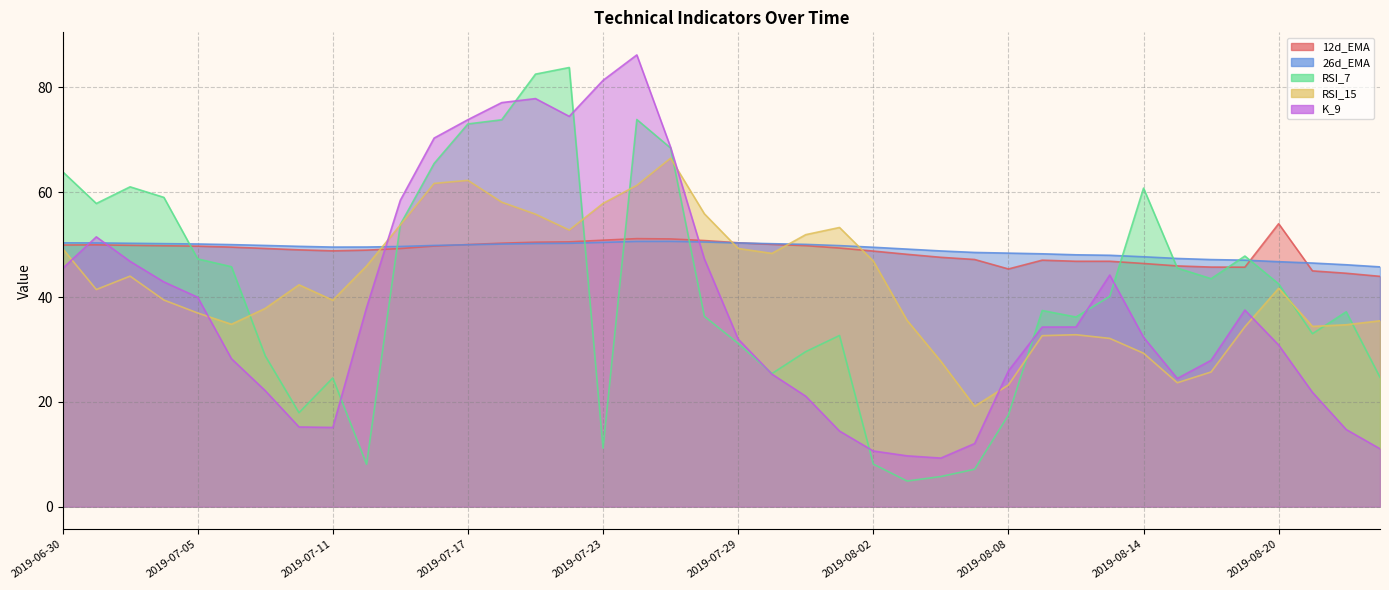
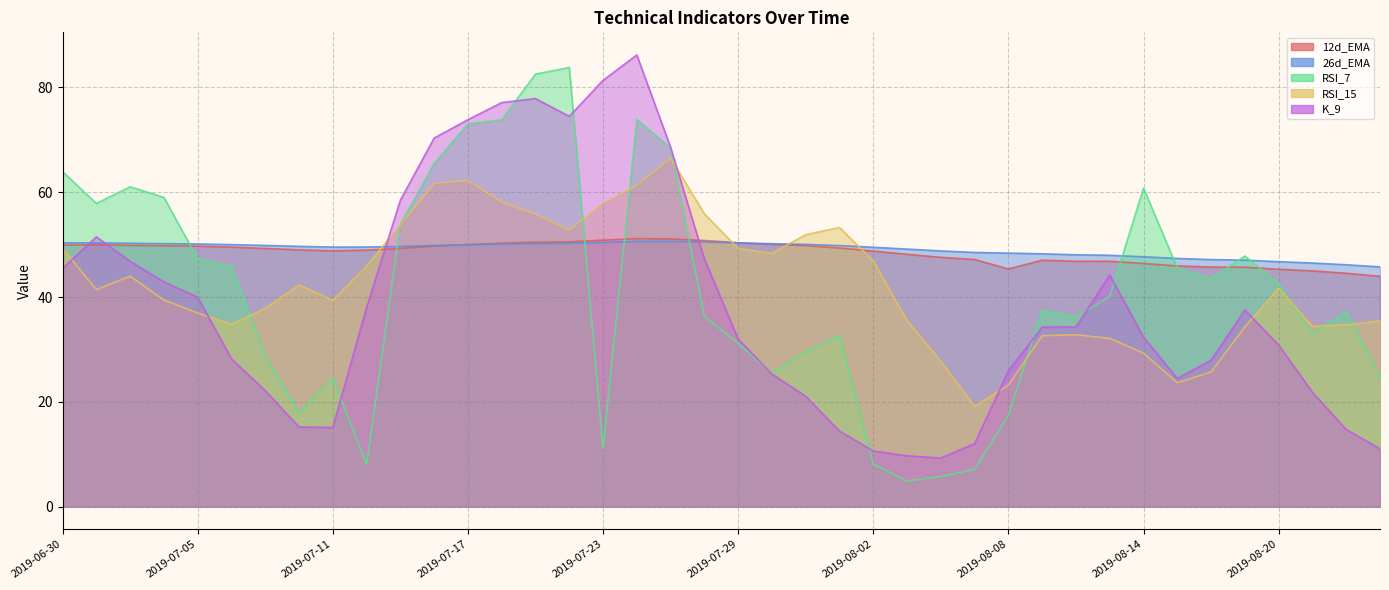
  {
    "12d_EMA": {
      "2019-07-11": 49,
      "2019-08-02": 49,
      "2019-08-08": 45,
      "2019-08-14": 46,
-     "2019-08-20": 54
+     "2019-08-20": 45
    },
    "26d_EMA": {
      "2019-07-11": 50,
      "2019-08-02": 50,
      "2019-08-08": 48,
      "2019-08-14": 48,
      "2019-08-20": 47
    },
    "RSI_7": {
      "2019-06-30": 64,
      "2019-07-05": 47,
      "2019-07-11": 25,
      "2019-07-17": 73,
      "2019-07-23": 11,
      "2019-07-29": 31,
      "2019-08-02": 8,
      "2019-08-08": 17,
      "2019-08-14": 61,
      "2019-08-20": 43
    },
    "RSI_15": {
      "2019-06-30": 49,
      "2019-07-05": 37,
      "2019-07-11": 39,
      "2019-07-17": 62,
      "2019-07-23": 58,
      "2019-07-29": 49,
      "2019-08-02": 47,
      "2019-08-08": 23,
      "2019-08-14": 29,
      "2019-08-20": 42
    },
    "K_9": {
      "2019-06-30": 45,
      "2019-07-05": 40,
      "2019-07-11": 15,
      "2019-07-17": 74,
      "2019-07-23": 81,
      "2019-07-29": 32,
      "2019-08-02": 11,
      "2019-08-08": 26,
      "2019-08-14": 32,
      "2019-08-20": 31
    }
  }
